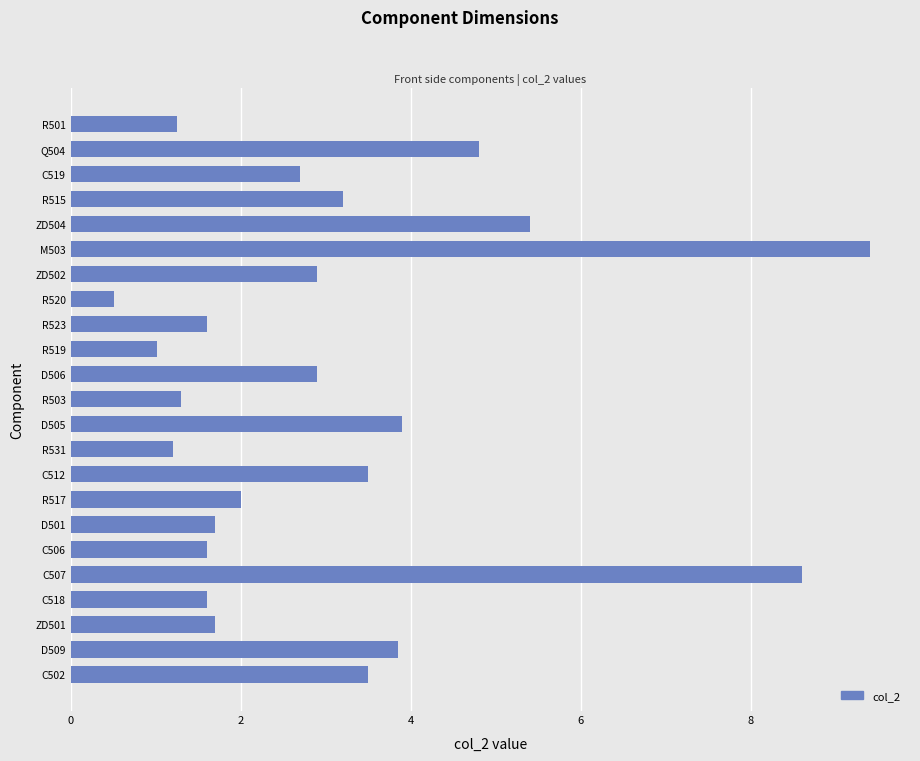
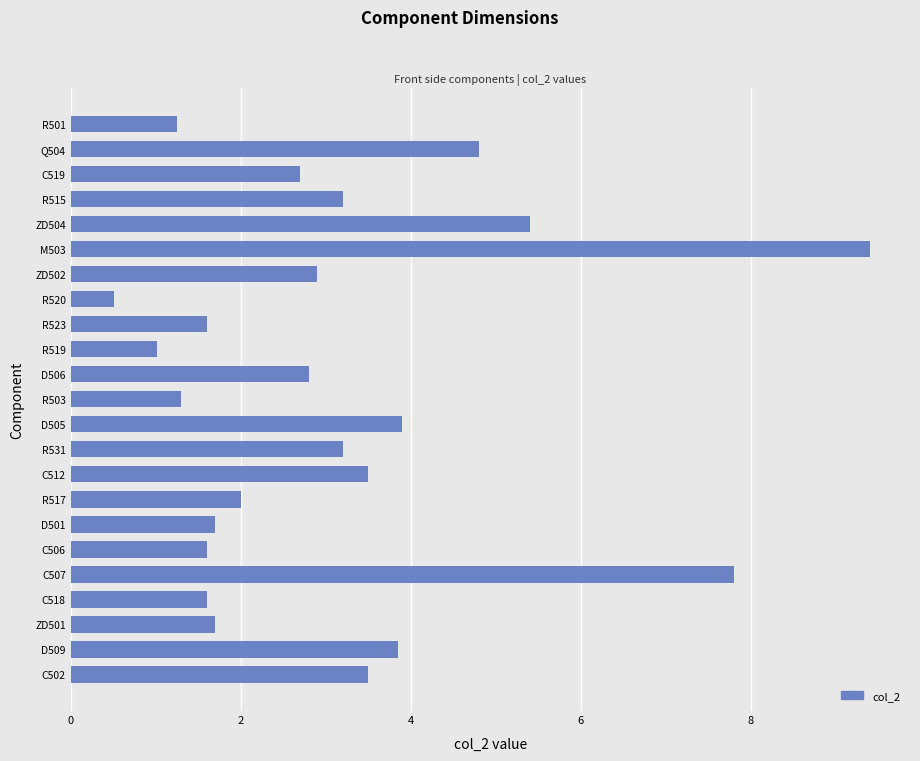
  {
    "R501": 1.3,
    "Q504": 4.8,
    "C519": 2.7,
    "R515": 3.2,
    "ZD504": 5.4,
    "M503": 9.4,
    "ZD502": 2.9,
    "R520": 0.5,
    "R523": 1.6,
    "R519": 1.0,
-   "D506": 2.9,
+   "D506": 2.8,
    "R503": 1.3,
    "D505": 3.9,
-   "R531": 1.2,
+   "R531": 3.2,
    "C512": 3.5,
    "R517": 2.0,
    "D501": 1.7,
    "C506": 1.6,
-   "C507": 8.6,
+   "C507": 7.8,
    "C518": 1.6,
    "ZD501": 1.7,
    "D509": 3.9,
    "C502": 3.5
  }
